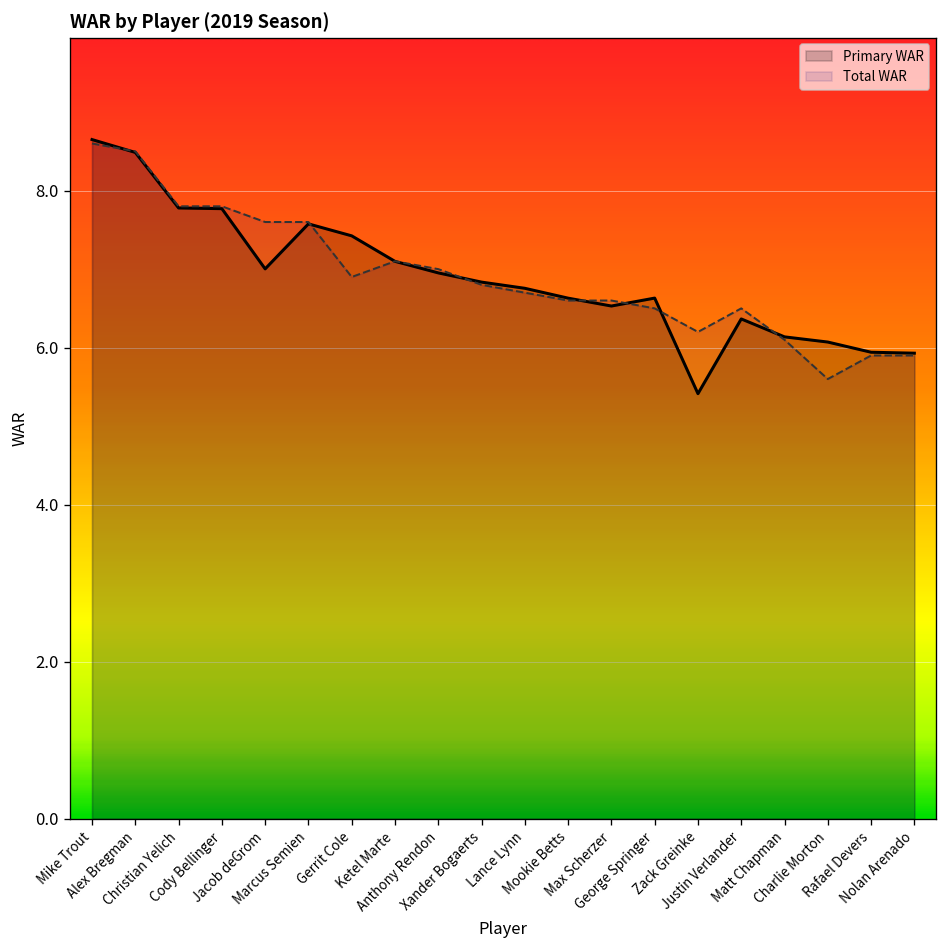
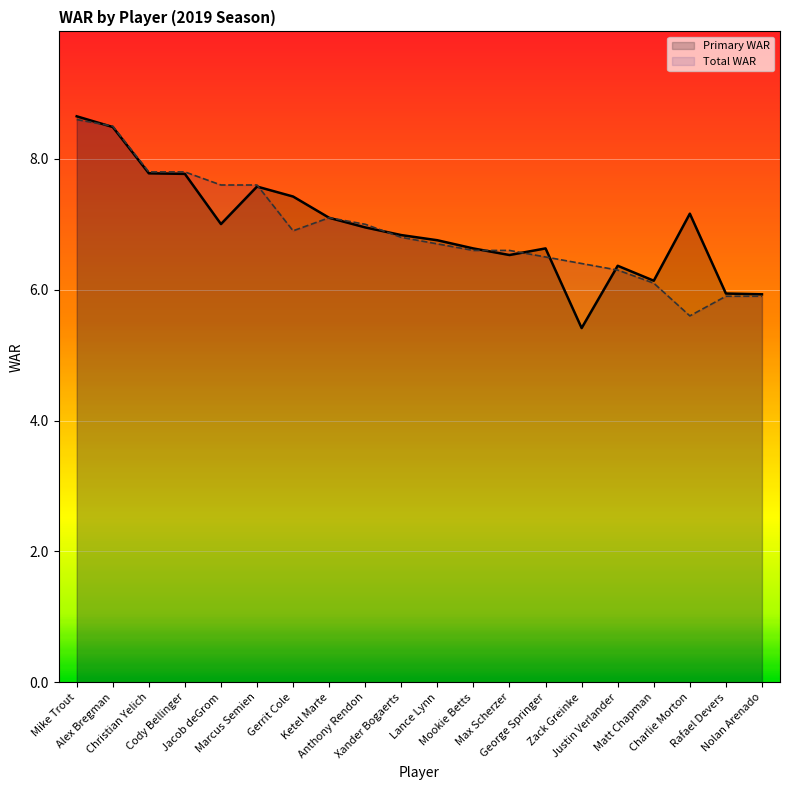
  {
    "Primary WAR": {
      "Mike Trout": 8.6,
      "Jacob deGrom": 7.0,
      "Gerrit Cole": 7.4,
      "Anthony Rendon": 7.0,
      "Lance Lynn": 6.8,
      "Max Scherzer": 6.5,
      "George Springer": 6.6,
      "Zack Greinke": 5.4,
      "Justin Verlander": 6.4,
-     "Charlie Morton": 6.1,
+     "Charlie Morton": 7.2,
      "Rafael Devers": 5.9
    },
    "Total WAR": {
      "Mike Trout": 8.6,
      "Jacob deGrom": 7.6,
      "Gerrit Cole": 6.9,
      "Anthony Rendon": 7.0,
      "Lance Lynn": 6.7,
      "Max Scherzer": 6.6,
      "George Springer": 6.5,
-     "Zack Greinke": 6.2,
-     "Justin Verlander": 6.5,
+     "Zack Greinke": 6.4,
+     "Justin Verlander": 6.3,
      "Charlie Morton": 5.6,
      "Rafael Devers": 5.9
    }
  }
